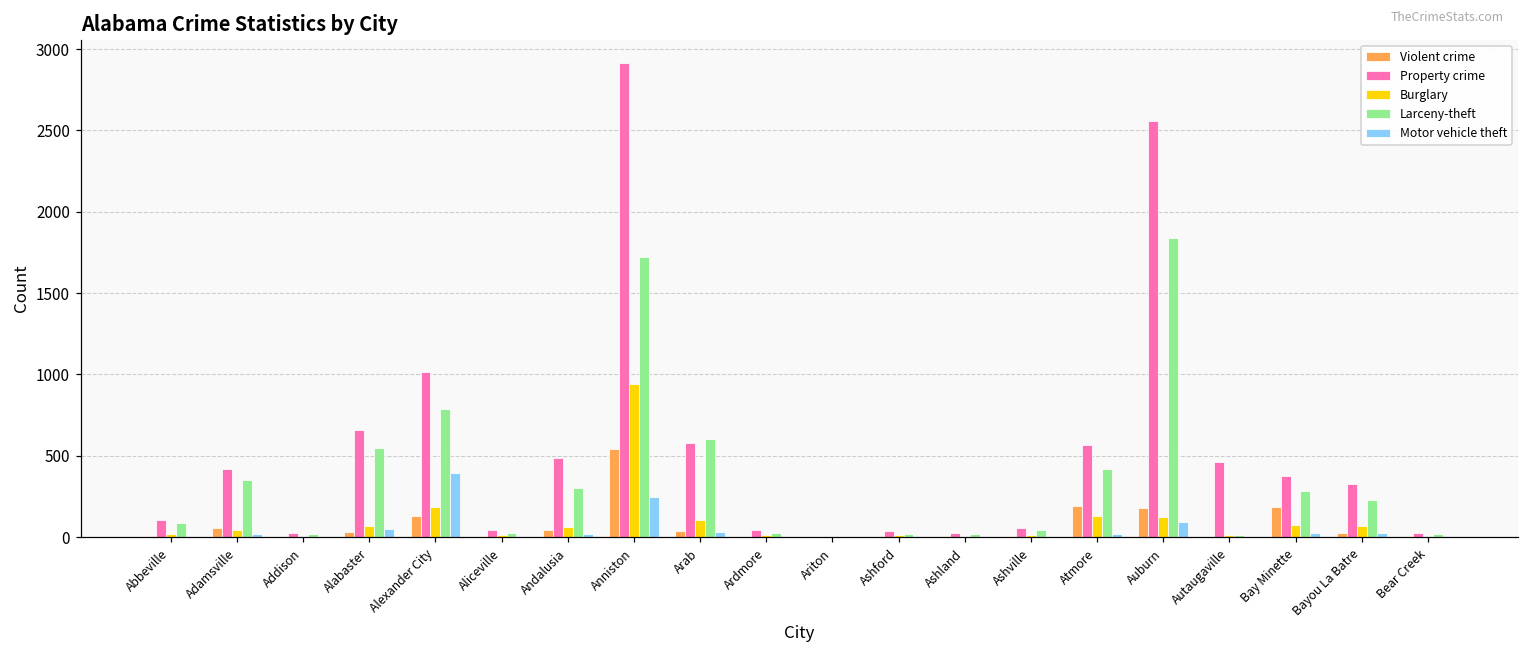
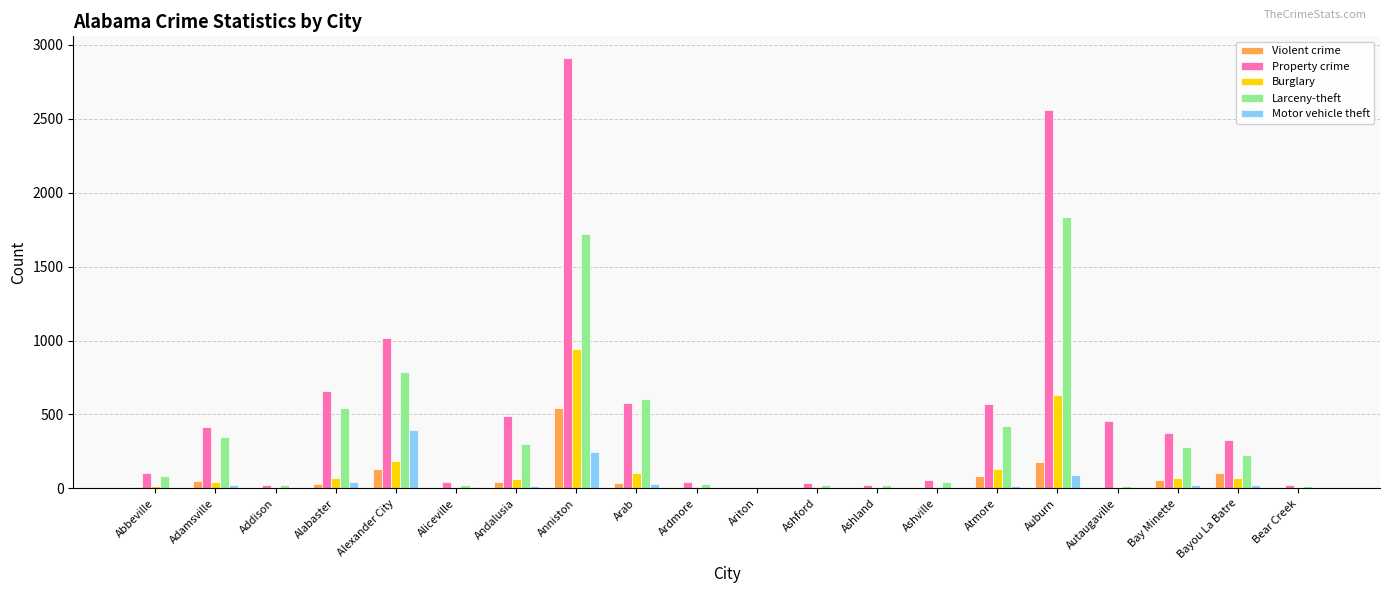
  {
    "Violent crime": {
      "Adamsville": 50,
      "Alabaster": 30,
      "Alexander City": 130,
      "Andalusia": 40,
      "Anniston": 540,
      "Arab": 30,
      "Ardmore": 0,
      "Ariton": 0,
-     "Atmore": 190,
+     "Atmore": 80,
      "Auburn": 180,
-     "Bay Minette": 190,
-     "Bayou La Batre": 30
+     "Bay Minette": 50,
+     "Bayou La Batre": 100
    },
    "Property crime": {
      "Abbeville": 110,
      "Adamsville": 420,
      "Addison": 20,
      "Alabaster": 660,
      "Alexander City": 1020,
      "Aliceville": 40,
      "Andalusia": 490,
      "Anniston": 2910,
      "Arab": 580,
      "Ardmore": 40,
      "Ashford": 30,
      "Ashland": 30,
      "Ashville": 50,
      "Atmore": 570,
      "Auburn": 2560,
      "Autaugaville": 460,
      "Bay Minette": 380,
      "Bayou La Batre": 330,
      "Bear Creek": 20
    },
    "Burglary": {
      "Adamsville": 50,
      "Alabaster": 70,
      "Alexander City": 180,
      "Andalusia": 60,
      "Anniston": 940,
      "Arab": 110,
      "Ariton": 0,
      "Atmore": 130,
-     "Auburn": 120,
+     "Auburn": 630,
      "Bay Minette": 70,
      "Bayou La Batre": 70
    },
    "Larceny-theft": {
      "Abbeville": 80,
      "Adamsville": 350,
      "Addison": 20,
      "Alabaster": 550,
      "Alexander City": 780,
      "Aliceville": 30,
      "Andalusia": 300,
      "Anniston": 1720,
      "Arab": 600,
      "Ardmore": 30,
      "Ashford": 20,
      "Ashland": 20,
      "Ashville": 40,
      "Atmore": 420,
      "Auburn": 1840,
      "Bay Minette": 280,
      "Bayou La Batre": 230,
      "Bear Creek": 20
    },
    "Motor vehicle theft": {
      "Adamsville": 20,
      "Alabaster": 50,
      "Alexander City": 390,
      "Andalusia": 20,
      "Anniston": 250,
      "Arab": 30,
      "Ariton": 0,
      "Atmore": 20,
      "Auburn": 90,
      "Bay Minette": 20,
      "Bayou La Batre": 30
    }
  }
